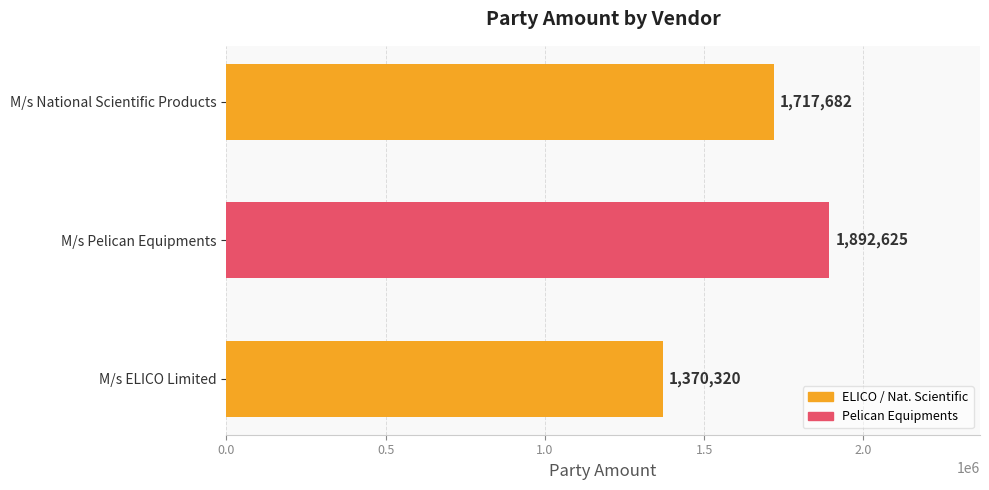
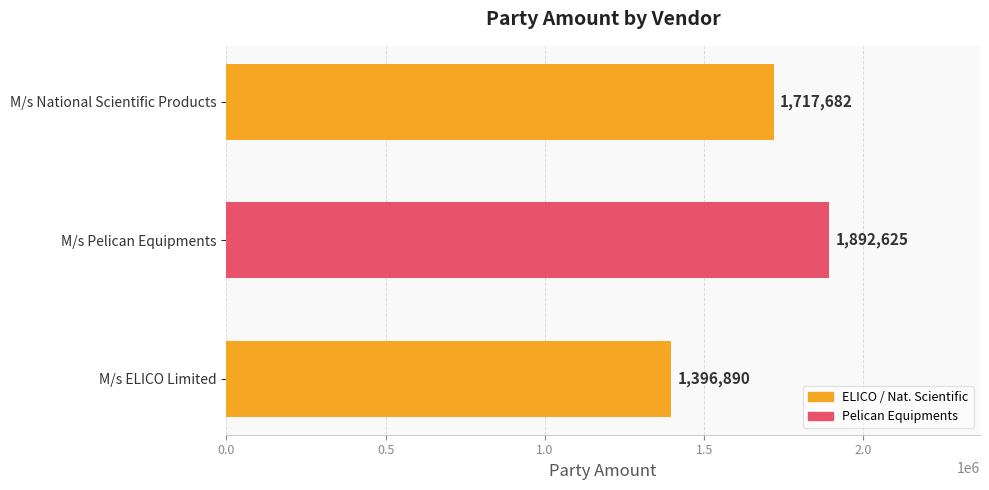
  {
    "M/s National Scientific Products": "1,717,682",
    "M/s Pelican Equipments": "1,892,625",
-   "M/s ELICO Limited": "1,370,320"
+   "M/s ELICO Limited": "1,396,890"
  }
